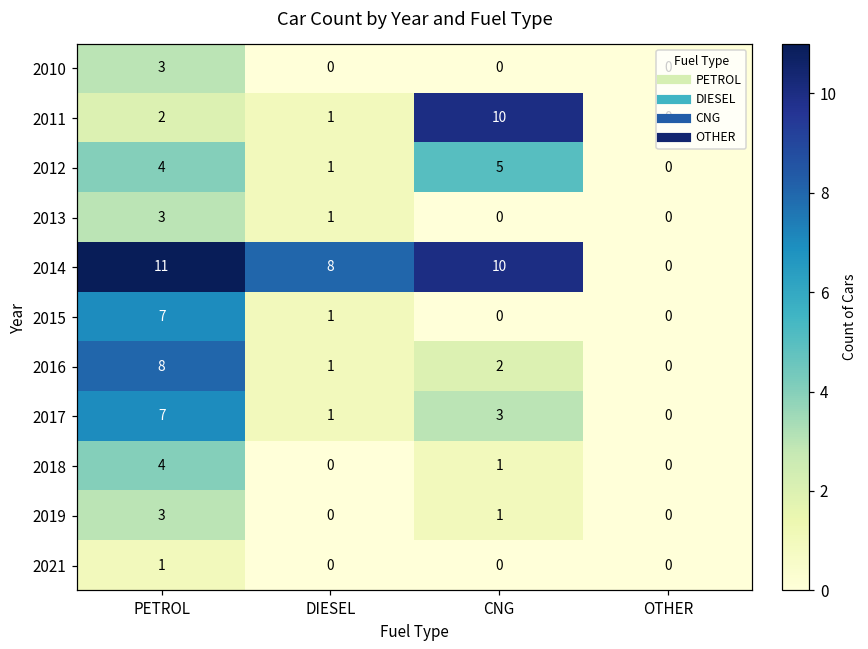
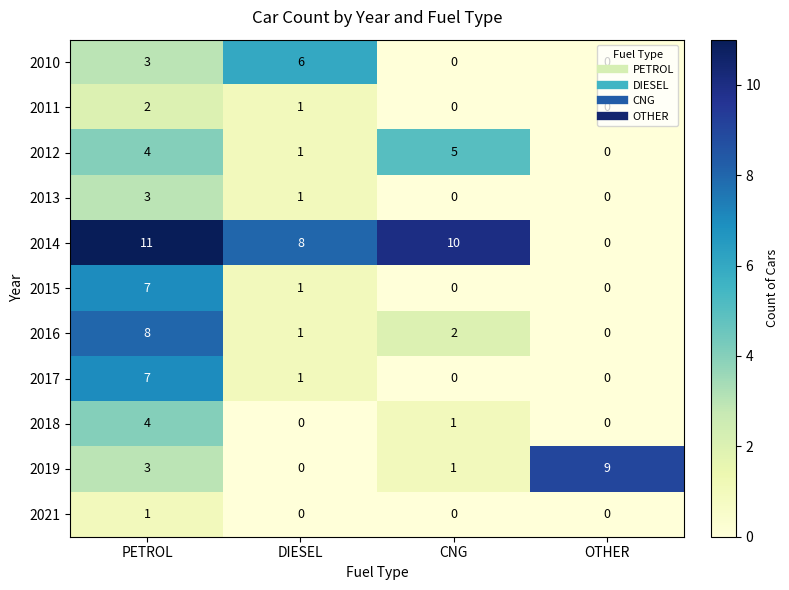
  {
    "2010": {
      "PETROL": 3,
-     "DIESEL": 0,
+     "DIESEL": 6,
      "CNG": 0
    },
    "2011": {
      "PETROL": 2,
      "DIESEL": 1,
-     "CNG": 10
+     "CNG": 0
    },
    "2012": {
      "PETROL": 4,
      "DIESEL": 1,
      "CNG": 5,
      "OTHER": 0
    },
    "2013": {
      "PETROL": 3,
      "DIESEL": 1,
      "CNG": 0,
      "OTHER": 0
    },
    "2014": {
      "PETROL": 11,
      "DIESEL": 8,
      "CNG": 10,
      "OTHER": 0
    },
    "2015": {
      "PETROL": 7,
      "DIESEL": 1,
      "CNG": 0,
      "OTHER": 0
    },
    "2016": {
      "PETROL": 8,
      "DIESEL": 1,
      "CNG": 2,
      "OTHER": 0
    },
    "2017": {
      "PETROL": 7,
      "DIESEL": 1,
-     "CNG": 3,
+     "CNG": 0,
      "OTHER": 0
    },
    "2018": {
      "PETROL": 4,
      "DIESEL": 0,
      "CNG": 1,
      "OTHER": 0
    },
    "2019": {
      "PETROL": 3,
      "DIESEL": 0,
      "CNG": 1,
-     "OTHER": 0
+     "OTHER": 9
    },
    "2021": {
      "PETROL": 1,
      "DIESEL": 0,
      "CNG": 0,
      "OTHER": 0
    }
  }
